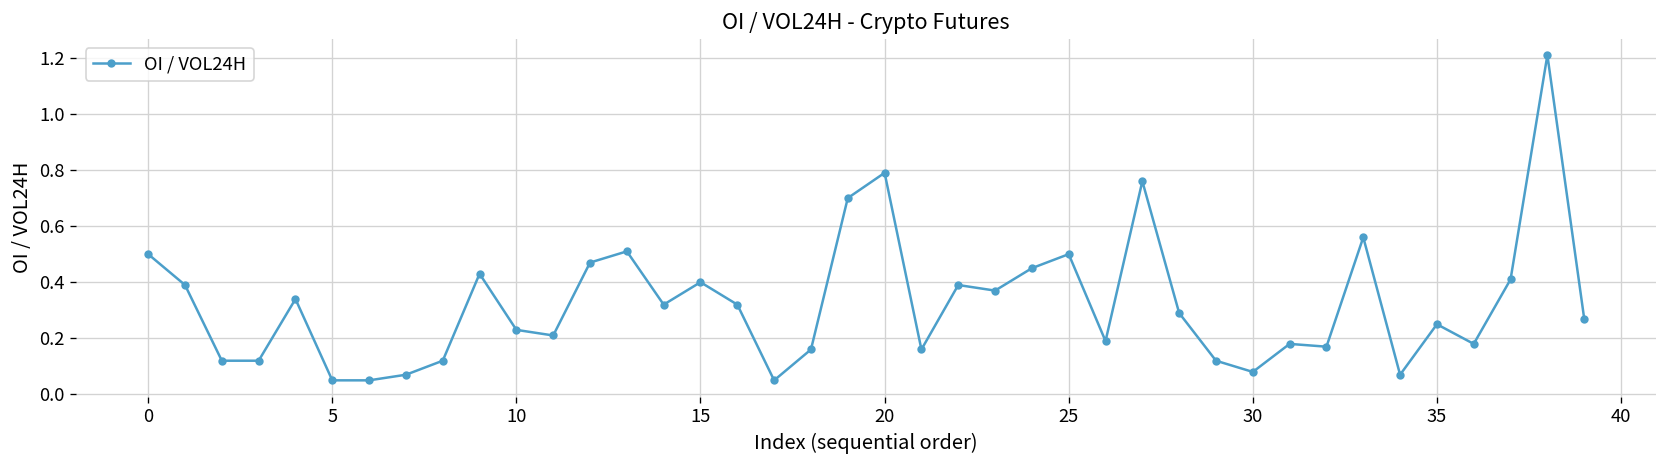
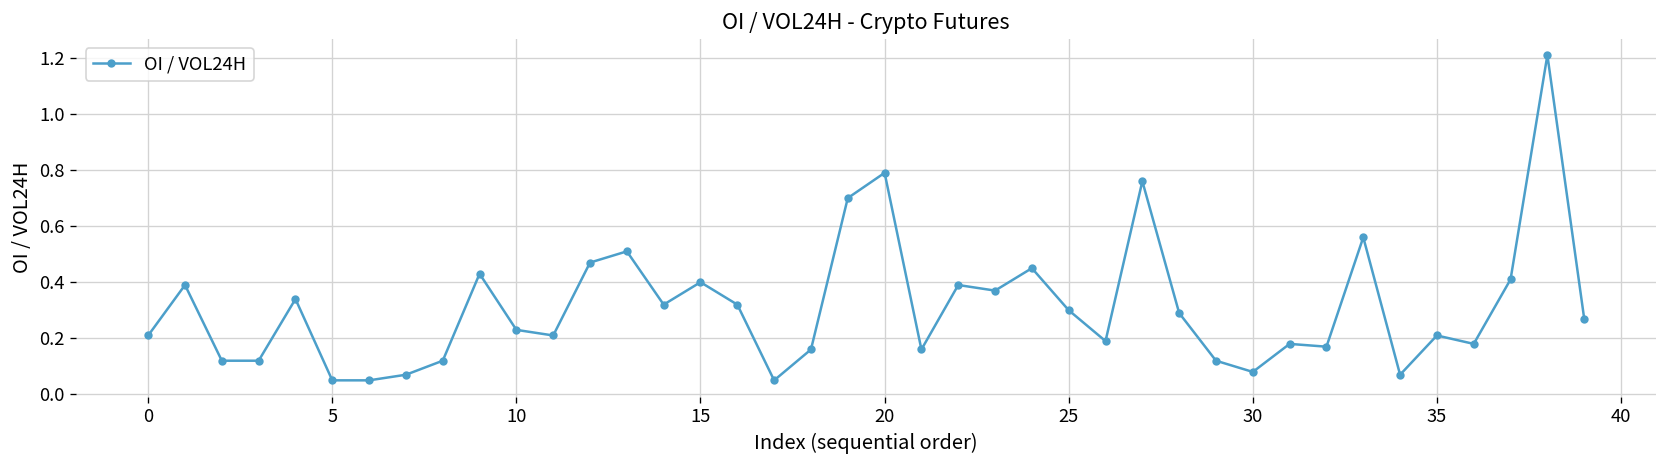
  {
-   "0": 0.50,
+   "0": 0.21,
    "5": 0.05,
    "10": 0.23,
    "15": 0.40,
    "20": 0.79,
-   "25": 0.5,
+   "25": 0.3,
    "30": 0.08,
-   "35": 0.25
+   "35": 0.21
  }
